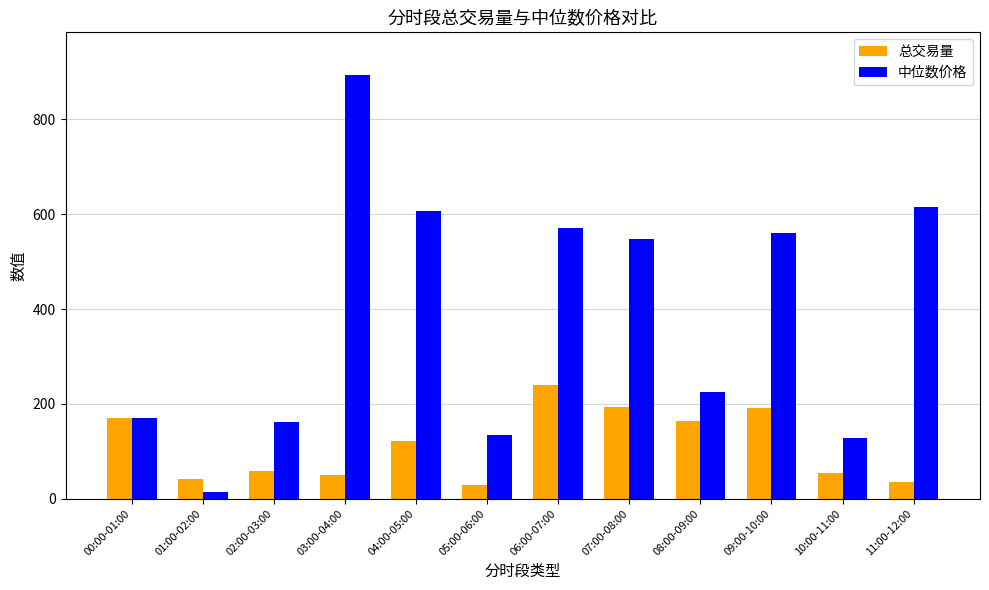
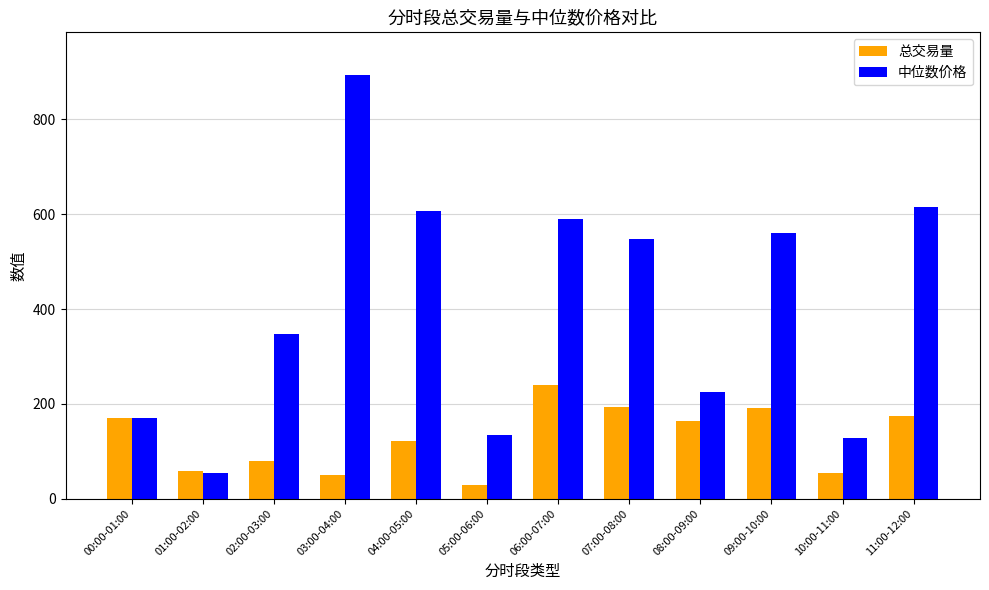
  {
    "总交易量": {
      "00:00-01:00": 170,
-     "01:00-02:00": 40,
-     "02:00-03:00": 60,
+     "01:00-02:00": 60,
+     "02:00-03:00": 80,
      "03:00-04:00": 50,
      "04:00-05:00": 120,
      "05:00-06:00": 30,
      "06:00-07:00": 240,
      "07:00-08:00": 190,
      "08:00-09:00": 160,
      "09:00-10:00": 190,
      "10:00-11:00": 50,
-     "11:00-12:00": 40
+     "11:00-12:00": 170
    },
    "中位数价格": {
      "00:00-01:00": 170,
-     "01:00-02:00": 20,
-     "02:00-03:00": 160,
+     "01:00-02:00": 50,
+     "02:00-03:00": 350,
      "03:00-04:00": 890,
      "04:00-05:00": 610,
      "05:00-06:00": 140,
-     "06:00-07:00": 570,
+     "06:00-07:00": 590,
      "07:00-08:00": 550,
      "08:00-09:00": 230,
      "09:00-10:00": 560,
      "10:00-11:00": 130,
      "11:00-12:00": 620
    }
  }
